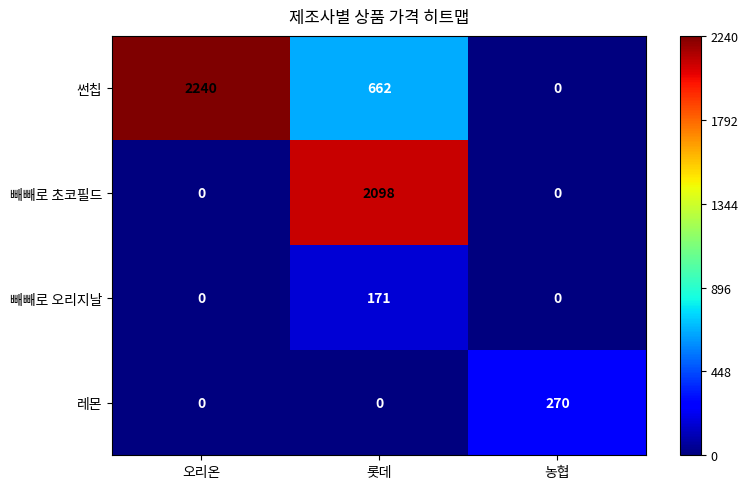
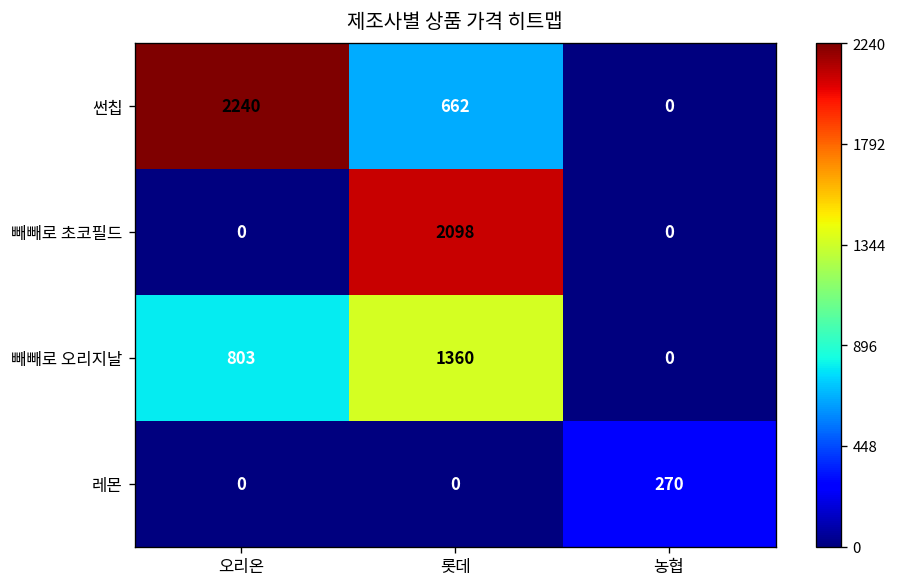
  {
    "썬칩": {
      "오리온": 2240,
      "롯데": 662,
      "농협": 0
    },
    "빼빼로 초코필드": {
      "오리온": 0,
      "롯데": 2098,
      "농협": 0
    },
    "빼빼로 오리지날": {
-     "오리온": 0,
-     "롯데": 171,
+     "오리온": 803,
+     "롯데": 1360,
      "농협": 0
    },
    "레몬": {
      "오리온": 0,
      "롯데": 0,
      "농협": 270
    }
  }
